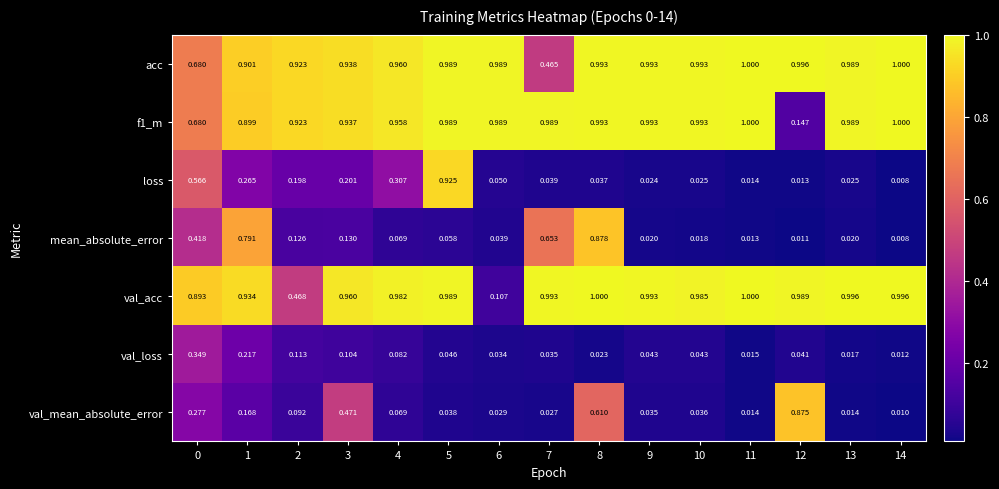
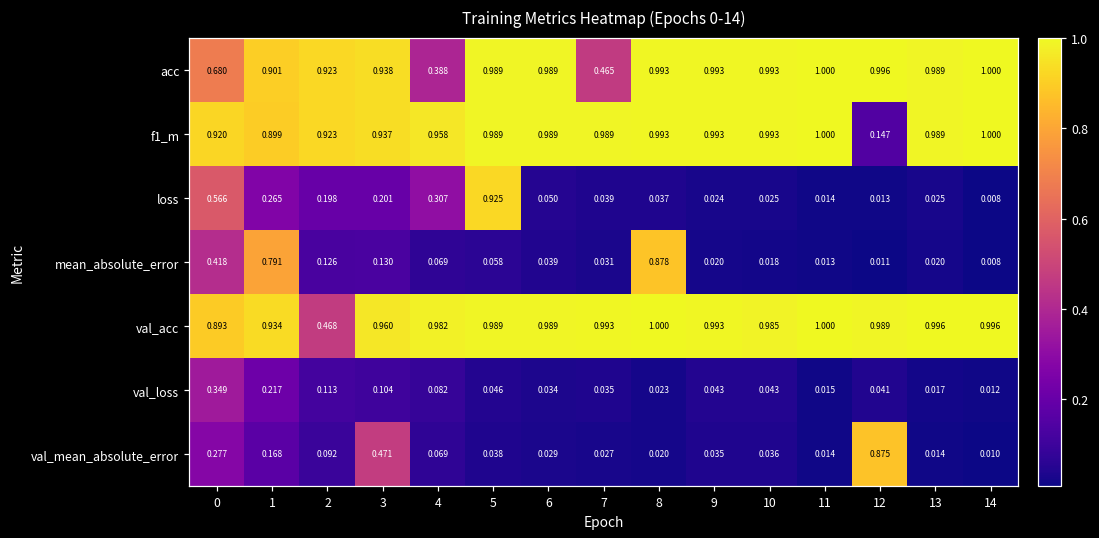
  {
    "acc": {
      "0": 0.680,
      "1": 0.901,
      "2": 0.923,
      "3": 0.938,
-     "4": 0.960,
+     "4": 0.388,
      "5": 0.989,
      "6": 0.989,
      "7": 0.465,
      "8": 0.993,
      "9": 0.993,
      "10": 0.993,
      "11": 1.000,
      "12": 0.996,
      "13": 0.989,
      "14": 1.000
    },
    "f1_m": {
-     "0": 0.680,
+     "0": 0.920,
      "1": 0.899,
      "2": 0.923,
      "3": 0.937,
      "4": 0.958,
      "5": 0.989,
      "6": 0.989,
      "7": 0.989,
      "8": 0.993,
      "9": 0.993,
      "10": 0.993,
      "11": 1.000,
      "12": 0.147,
      "13": 0.989,
      "14": 1.000
    },
    "loss": {
      "0": 0.566,
      "1": 0.265,
      "2": 0.198,
      "3": 0.201,
      "4": 0.307,
      "5": 0.925,
      "6": 0.050,
      "7": 0.039,
      "8": 0.037,
      "9": 0.024,
      "10": 0.025,
      "11": 0.014,
      "12": 0.013,
      "13": 0.025,
      "14": 0.008
    },
    "mean_absolute_error": {
      "0": 0.418,
      "1": 0.791,
      "2": 0.126,
      "3": 0.130,
      "4": 0.069,
      "5": 0.058,
      "6": 0.039,
-     "7": 0.653,
+     "7": 0.031,
      "8": 0.878,
      "9": 0.020,
      "10": 0.018,
      "11": 0.013,
      "12": 0.011,
      "13": 0.020,
      "14": 0.008
    },
    "val_acc": {
      "0": 0.893,
      "1": 0.934,
      "2": 0.468,
      "3": 0.960,
      "4": 0.982,
      "5": 0.989,
-     "6": 0.107,
+     "6": 0.989,
      "7": 0.993,
      "8": 1.000,
      "9": 0.993,
      "10": 0.985,
      "11": 1.000,
      "12": 0.989,
      "13": 0.996,
      "14": 0.996
    },
    "val_loss": {
      "0": 0.349,
      "1": 0.217,
      "2": 0.113,
      "3": 0.104,
      "4": 0.082,
      "5": 0.046,
      "6": 0.034,
      "7": 0.035,
      "8": 0.023,
      "9": 0.043,
      "10": 0.043,
      "11": 0.015,
      "12": 0.041,
      "13": 0.017,
      "14": 0.012
    },
    "val_mean_absolute_error": {
      "0": 0.277,
      "1": 0.168,
      "2": 0.092,
      "3": 0.471,
      "4": 0.069,
      "5": 0.038,
      "6": 0.029,
      "7": 0.027,
-     "8": 0.610,
+     "8": 0.020,
      "9": 0.035,
      "10": 0.036,
      "11": 0.014,
      "12": 0.875,
      "13": 0.014,
      "14": 0.010
    }
  }
